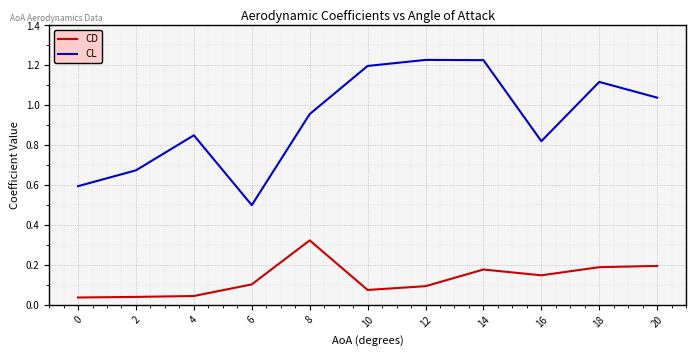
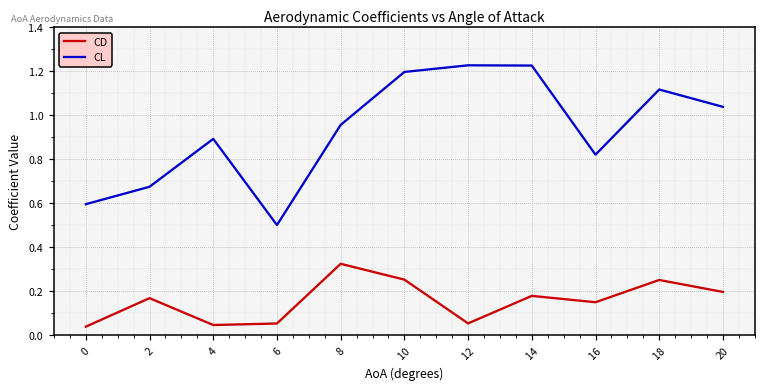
  {
    "CD": {
      "0": 0.04,
-     "2": 0.04,
+     "2": 0.17,
      "4": 0.04,
-     "6": 0.10,
+     "6": 0.05,
      "8": 0.32,
-     "10": 0.08,
-     "12": 0.09,
+     "10": 0.25,
+     "12": 0.05,
      "14": 0.18,
      "16": 0.15,
-     "18": 0.19,
+     "18": 0.25,
      "20": 0.20
    },
    "CL": {
      "0": 0.60,
      "2": 0.67,
-     "4": 0.85,
+     "4": 0.89,
      "6": 0.50,
      "8": 0.96,
      "10": 1.20,
      "12": 1.23,
      "14": 1.23,
      "16": 0.82,
      "18": 1.12,
      "20": 1.04
    }
  }
